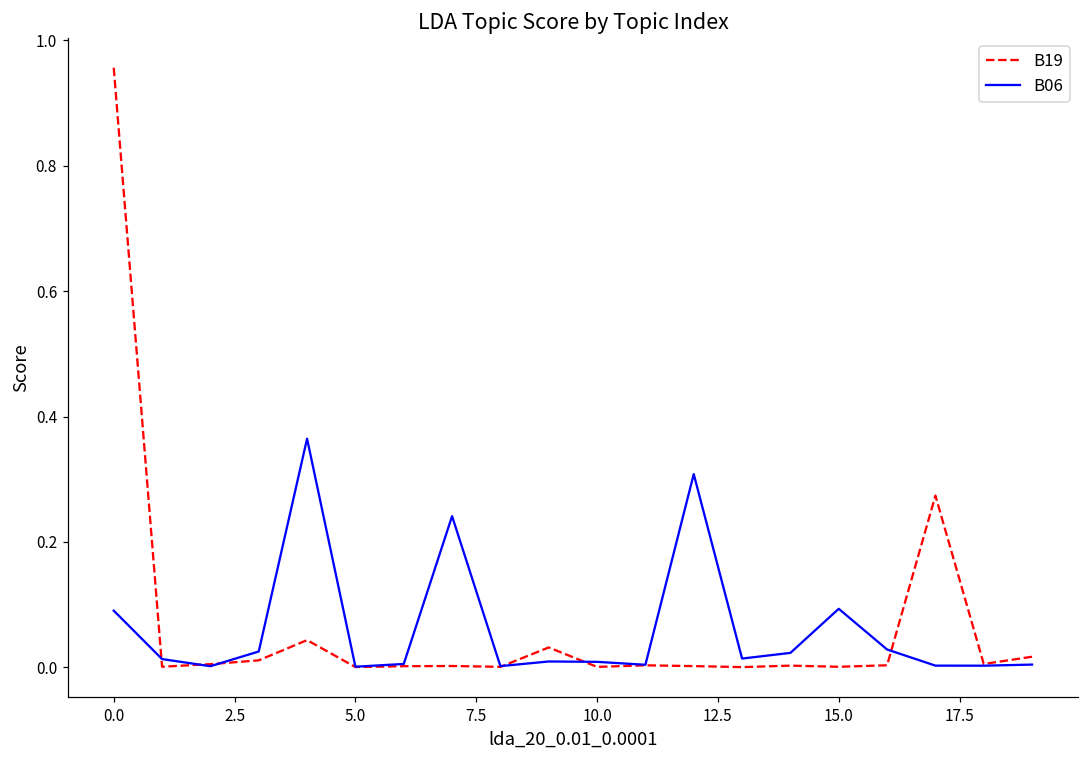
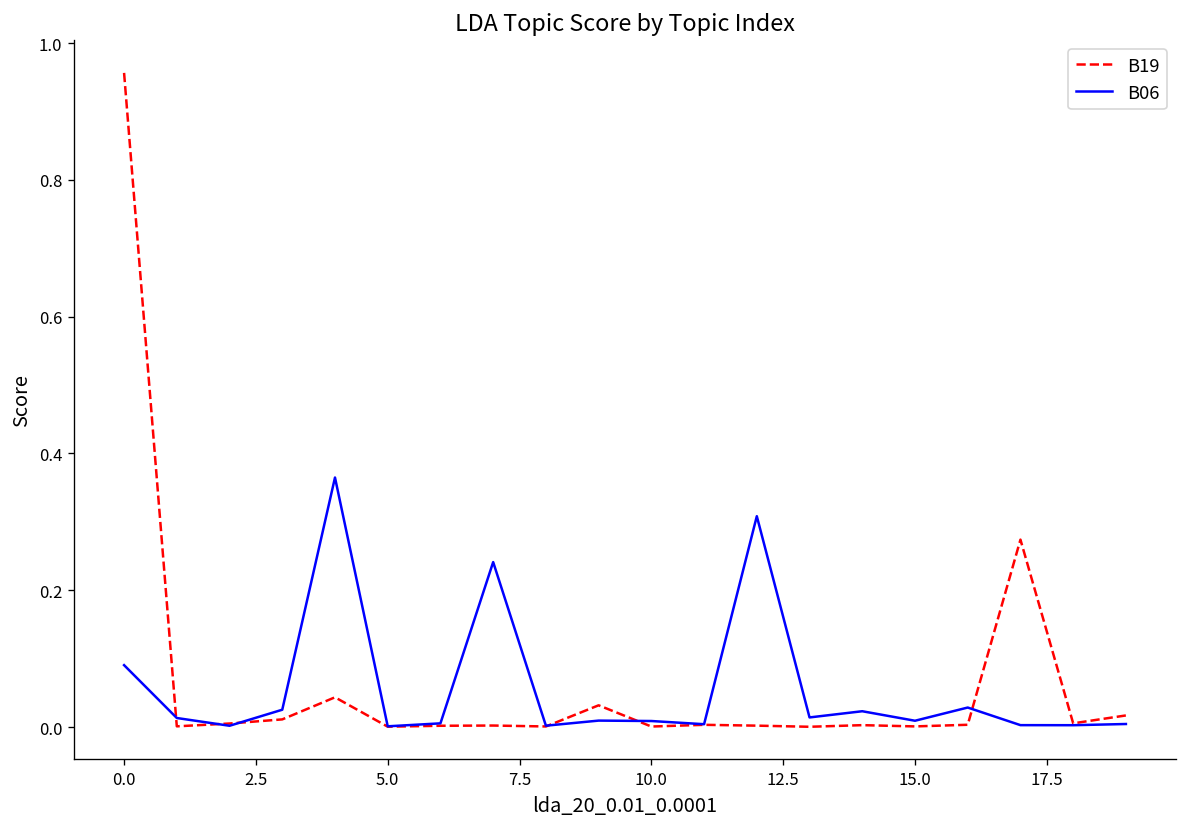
  {
    "B19": {
      "0.0": 0.96,
      "10.0": 0.00,
      "15.0": 0.00
    },
    "B06": {
      "0.0": 0.09,
      "10.0": 0.01,
-     "15.0": 0.09
+     "15.0": 0.01
    }
  }
